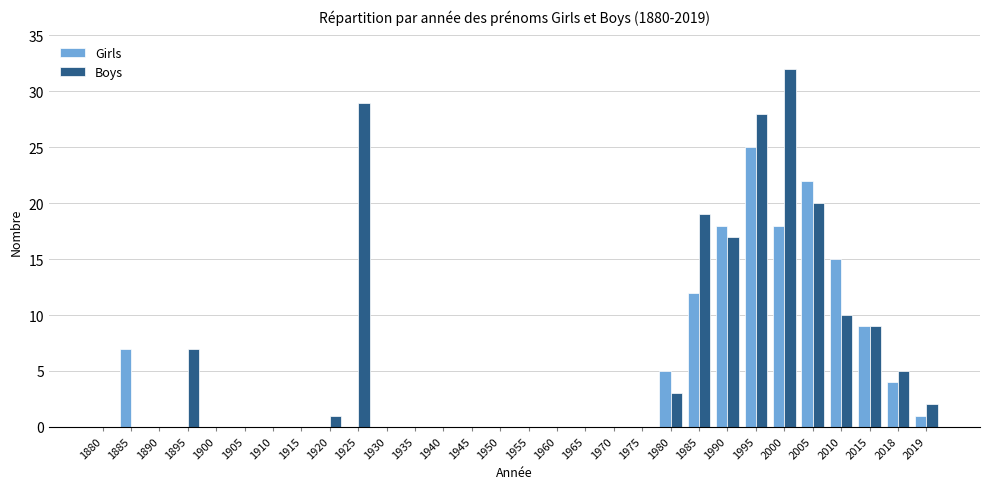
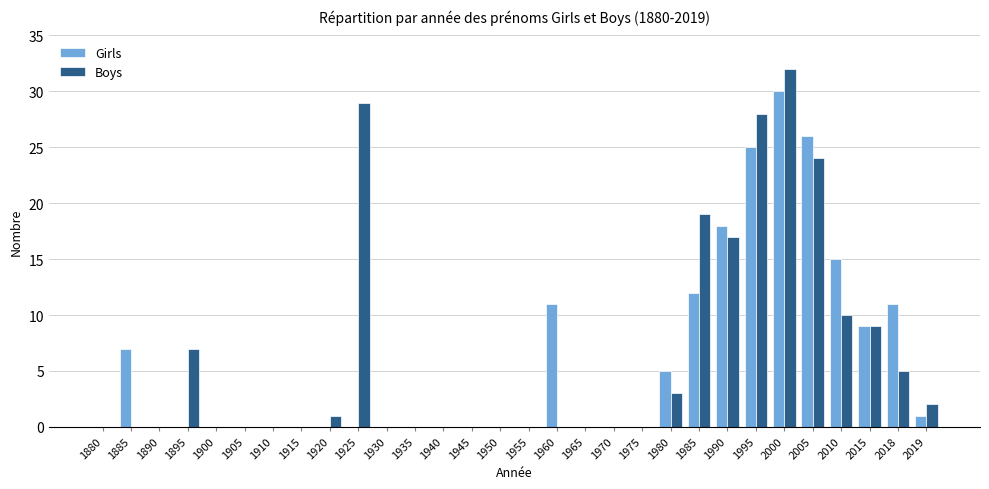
  {
    "Girls": {
      "1880": 0,
      "1885": 7,
      "1890": 0,
      "1895": 0,
      "1900": 0,
      "1905": 0,
      "1910": 0,
      "1915": 0,
      "1920": 0,
      "1925": 0,
      "1930": 0,
      "1935": 0,
      "1940": 0,
      "1945": 0,
      "1950": 0,
      "1955": 0,
-     "1960": 0,
+     "1960": 11,
      "1965": 0,
      "1970": 0,
      "1975": 0,
      "1980": 5,
      "1985": 12,
      "1990": 18,
      "1995": 25,
-     "2000": 18,
-     "2005": 22,
+     "2000": 30,
+     "2005": 26,
      "2010": 15,
      "2015": 9,
-     "2018": 4,
+     "2018": 11,
      "2019": 1
    },
    "Boys": {
      "1880": 0,
      "1885": 0,
      "1890": 0,
      "1895": 7,
      "1900": 0,
      "1905": 0,
      "1910": 0,
      "1915": 0,
      "1920": 1,
      "1925": 29,
      "1930": 0,
      "1935": 0,
      "1940": 0,
      "1945": 0,
      "1950": 0,
      "1955": 0,
      "1960": 0,
      "1965": 0,
      "1970": 0,
      "1975": 0,
      "1980": 3,
      "1985": 19,
      "1990": 17,
      "1995": 28,
      "2000": 32,
-     "2005": 20,
+     "2005": 24,
      "2010": 10,
      "2015": 9,
      "2018": 5,
      "2019": 2
    }
  }
